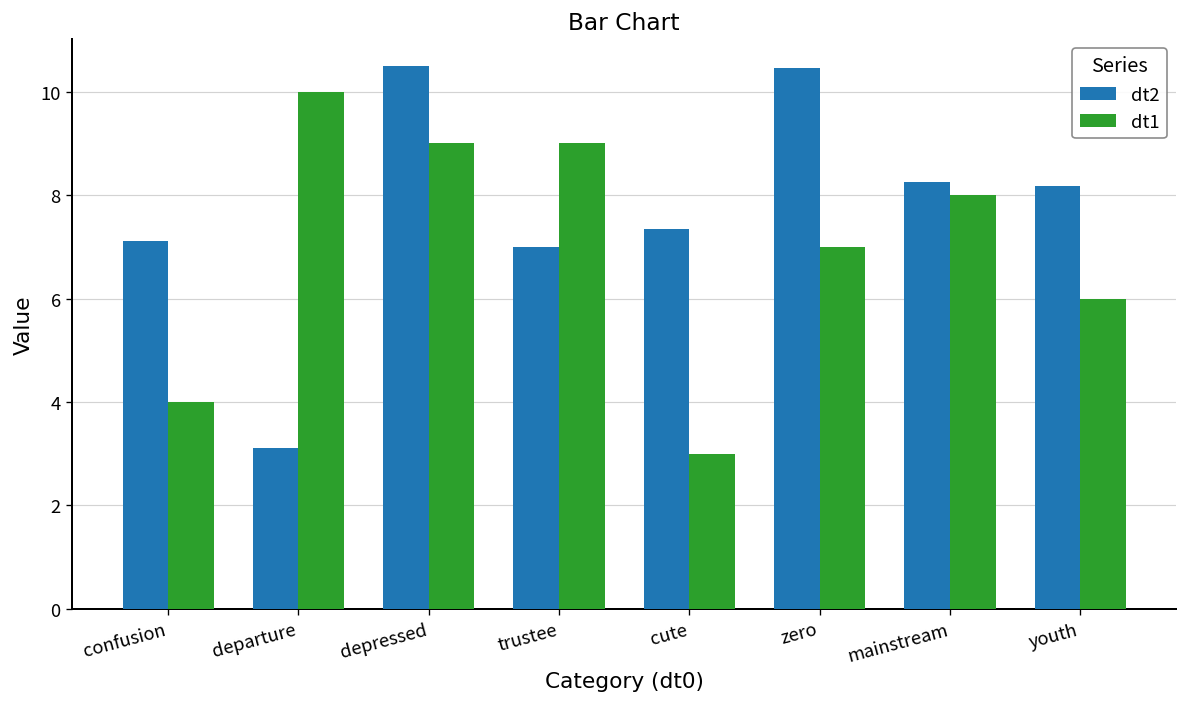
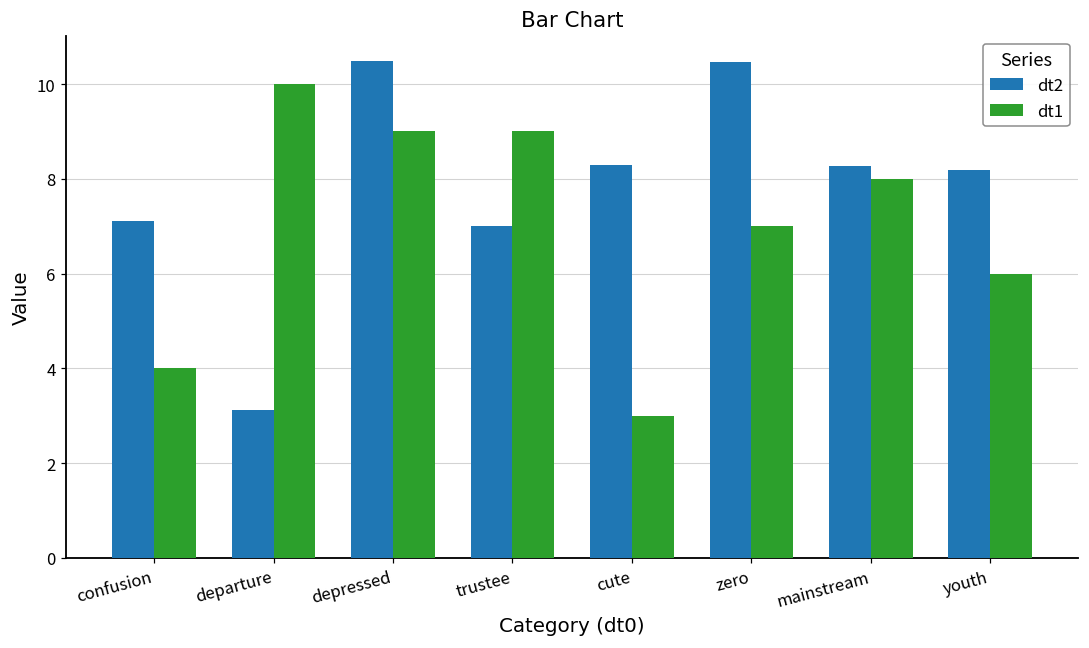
  {
    "dt2": {
      "confusion": 7.1,
      "departure": 3.1,
      "depressed": 10.5,
      "trustee": 7.0,
-     "cute": 7.4,
+     "cute": 8.3,
      "zero": 10.5,
      "mainstream": 8.3,
      "youth": 8.2
    },
    "dt1": {
      "confusion": 4.0,
      "departure": 10.0,
      "depressed": 9.0,
      "trustee": 9.0,
      "cute": 3.0,
      "zero": 7.0,
      "mainstream": 8.0,
      "youth": 6.0
    }
  }
